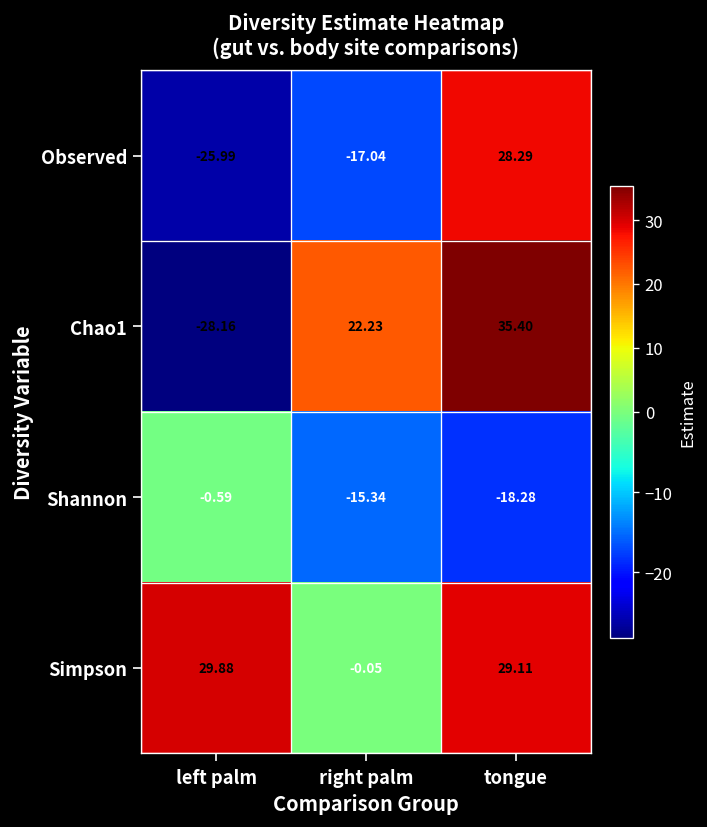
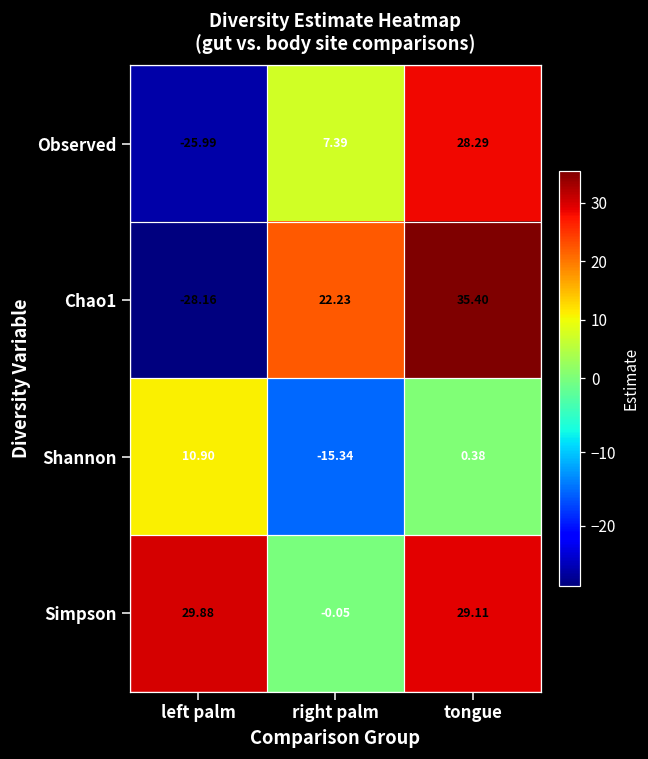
  {
    "Observed": {
      "left palm": -25.99,
-     "right palm": -17.04,
+     "right palm": 7.39,
      "tongue": 28.29
    },
    "Chao1": {
      "left palm": -28.16,
      "right palm": 22.23,
      "tongue": 35.40
    },
    "Shannon": {
-     "left palm": -0.59,
+     "left palm": 10.90,
      "right palm": -15.34,
-     "tongue": -18.28
+     "tongue": 0.38
    },
    "Simpson": {
      "left palm": 29.88,
      "right palm": -0.05,
      "tongue": 29.11
    }
  }
